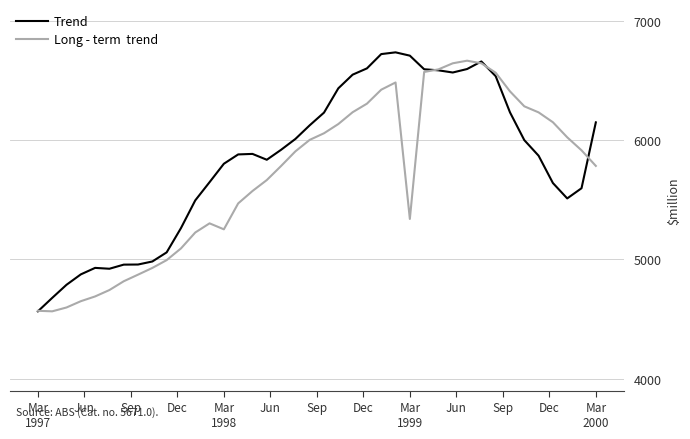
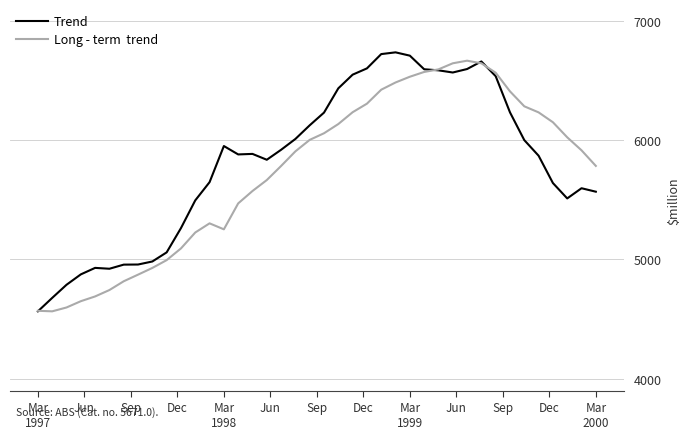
  {
    "Trend": {
-     "Mar 1998": 5800,
+     "Mar 1998": 5950,
      "Mar 1999": 6710,
-     "Mar 2000": 6150
+     "Mar 2000": 5570
    },
    "Long - term trend": {
      "Mar 1998": 5250,
-     "Mar 1999": 5340,
+     "Mar 1999": 6530,
      "Mar 2000": 5780
    }
  }
